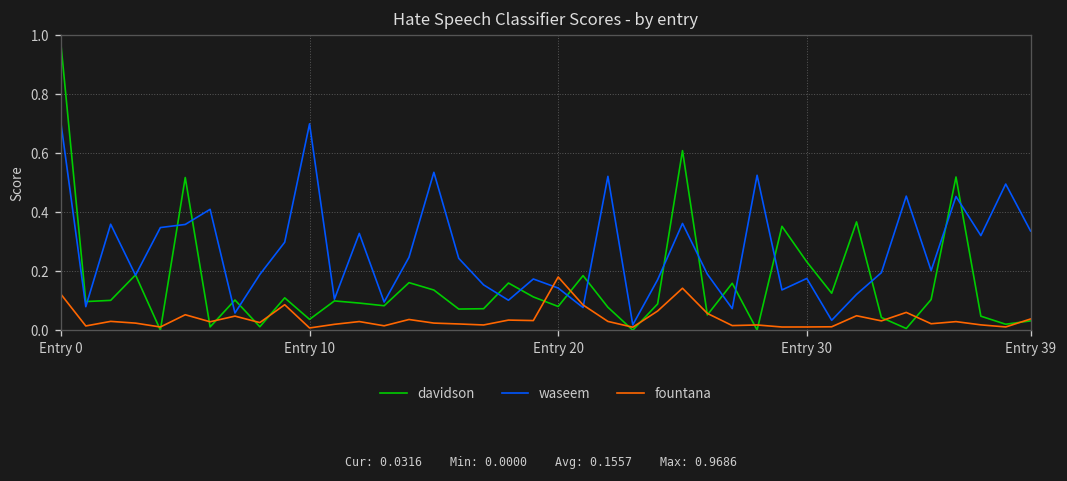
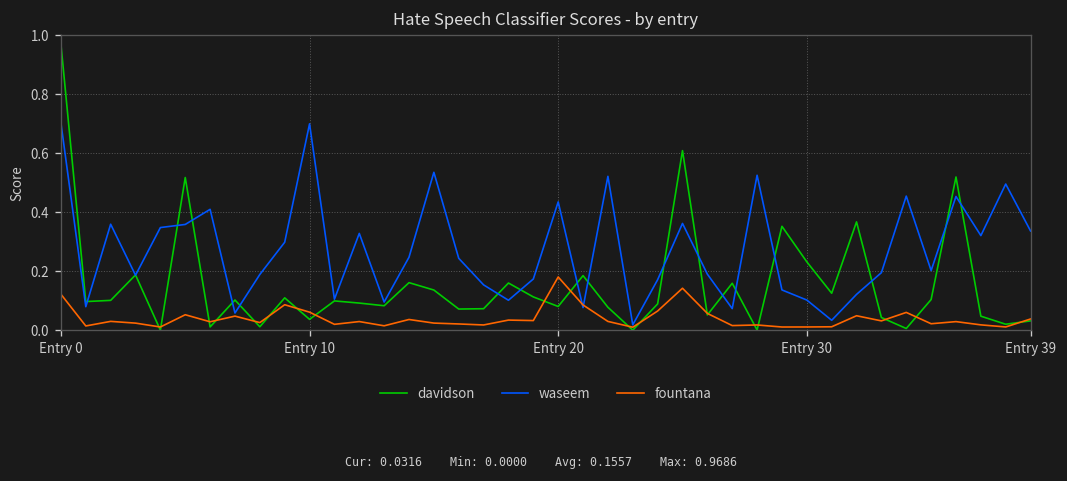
  {
    "davidson": {
      "Entry 0": 0.97,
      "Entry 10": 0.04,
      "Entry 20": 0.08,
      "Entry 30": 0.23
    },
    "waseem": {
      "Entry 0": 0.70,
      "Entry 10": 0.70,
-     "Entry 20": 0.14,
-     "Entry 30": 0.18,
+     "Entry 20": 0.43,
+     "Entry 30": 0.10,
      "Entry 39": 0.34
    },
    "fountana": {
      "Entry 0": 0.12,
-     "Entry 10": 0.01,
+     "Entry 10": 0.06,
      "Entry 20": 0.18,
      "Entry 30": 0.01
    }
  }
